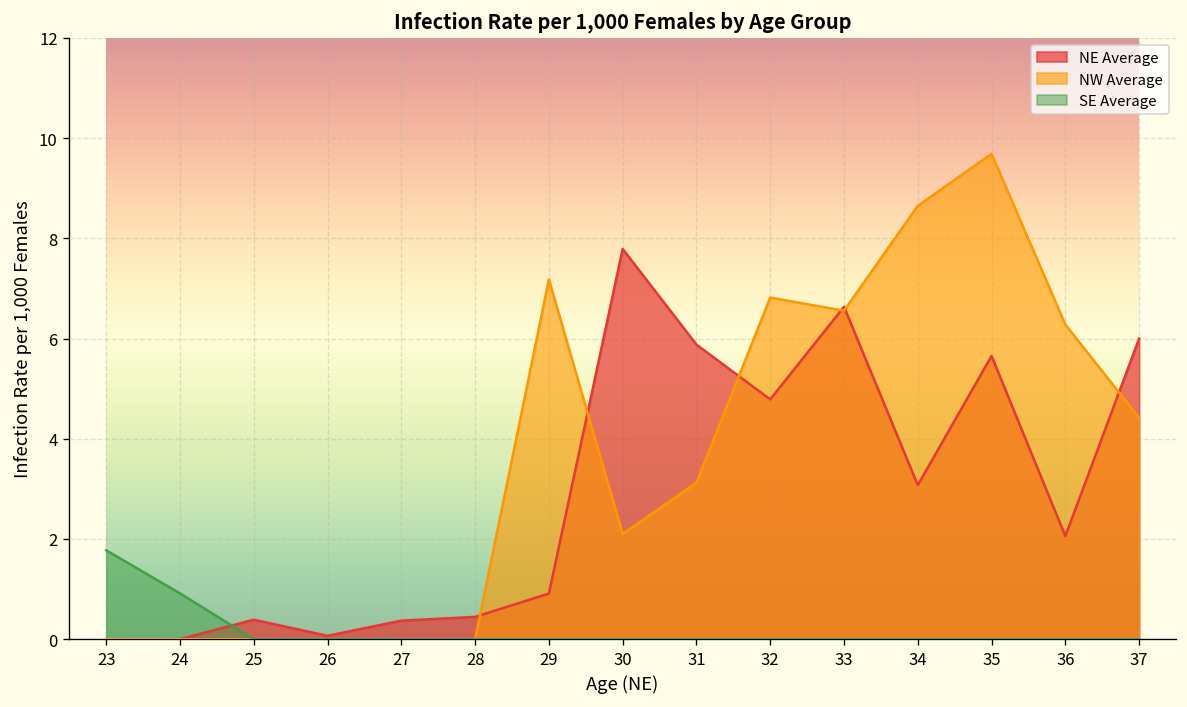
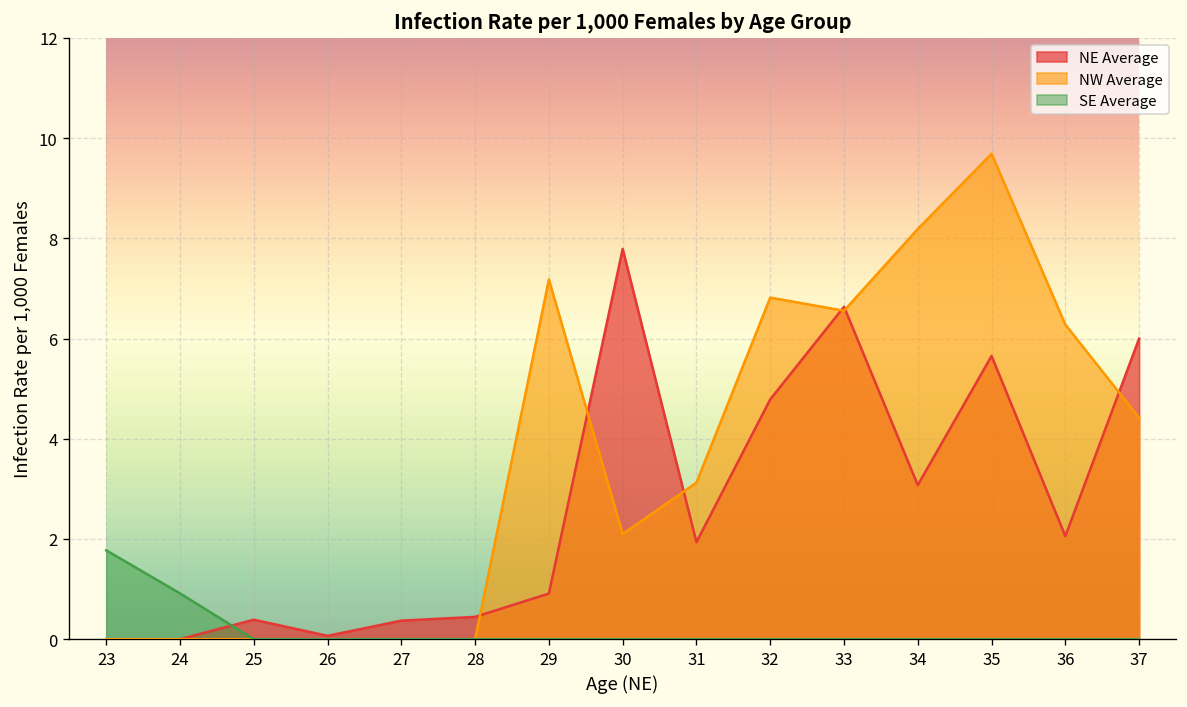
  {
    "NE Average": {
      "25": 0.4,
      "26": 0.1,
      "27": 0.4,
      "28": 0.4,
      "29": 0.9,
      "30": 7.8,
-     "31": 5.9,
+     "31": 1.9,
      "32": 4.8,
      "33": 6.6,
      "34": 3.1,
      "35": 5.7,
      "36": 2.1,
      "37": 6.0
    },
    "NW Average": {
      "29": 7.2,
      "30": 2.1,
      "31": 3.1,
      "32": 6.8,
      "33": 6.6,
-     "34": 8.6,
+     "34": 8.2,
      "35": 9.7,
      "36": 6.3,
      "37": 4.4
    },
    "SE Average": {
      "23": 1.8,
      "24": 0.9,
      "29": 0.0,
      "30": 0.0,
      "31": 0.0,
      "32": 0.0,
      "33": 0.0,
      "34": 0.0,
      "35": 0.0,
      "36": 0.0,
      "37": 0.0
    }
  }
